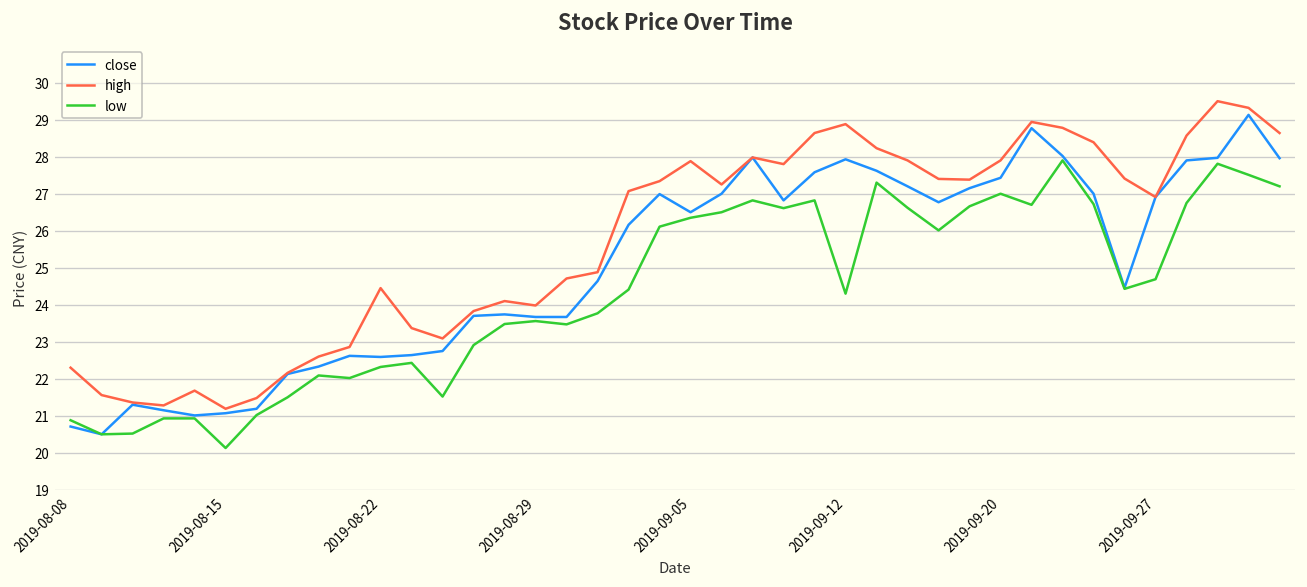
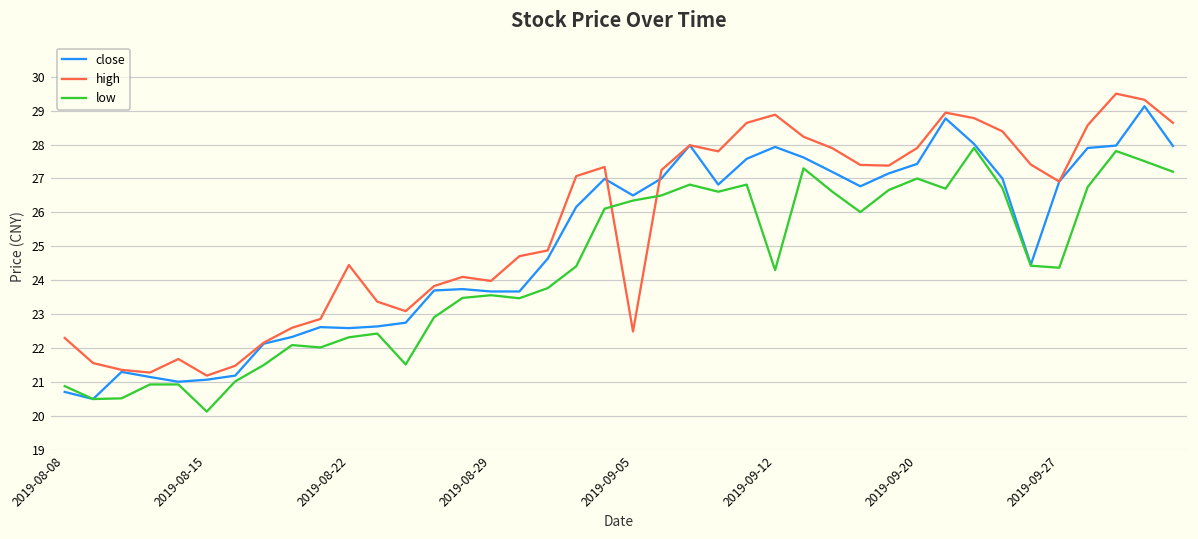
  {
    "close": {
      "2019-08-08": 20.7,
      "2019-08-15": 21.1,
      "2019-08-22": 22.6,
      "2019-08-29": 23.7,
      "2019-09-05": 26.5,
      "2019-09-12": 27.9,
      "2019-09-20": 27.4
    },
    "high": {
      "2019-08-08": 22.3,
      "2019-08-15": 21.2,
      "2019-08-22": 24.5,
      "2019-08-29": 24.0,
-     "2019-09-05": 27.9,
+     "2019-09-05": 22.5,
      "2019-09-12": 28.9,
      "2019-09-20": 27.9
    },
    "low": {
      "2019-08-08": 20.9,
      "2019-08-15": 20.1,
      "2019-08-22": 22.3,
      "2019-08-29": 23.6,
      "2019-09-05": 26.4,
      "2019-09-12": 24.3,
      "2019-09-20": 27.0,
-     "2019-09-27": 24.7
+     "2019-09-27": 24.4
    }
  }
